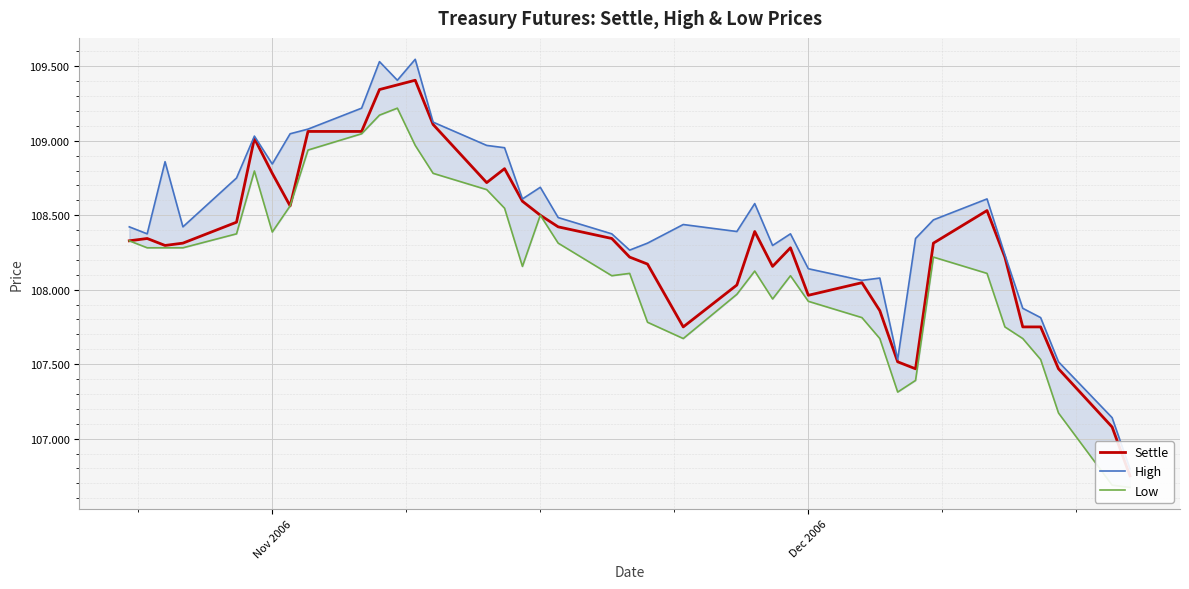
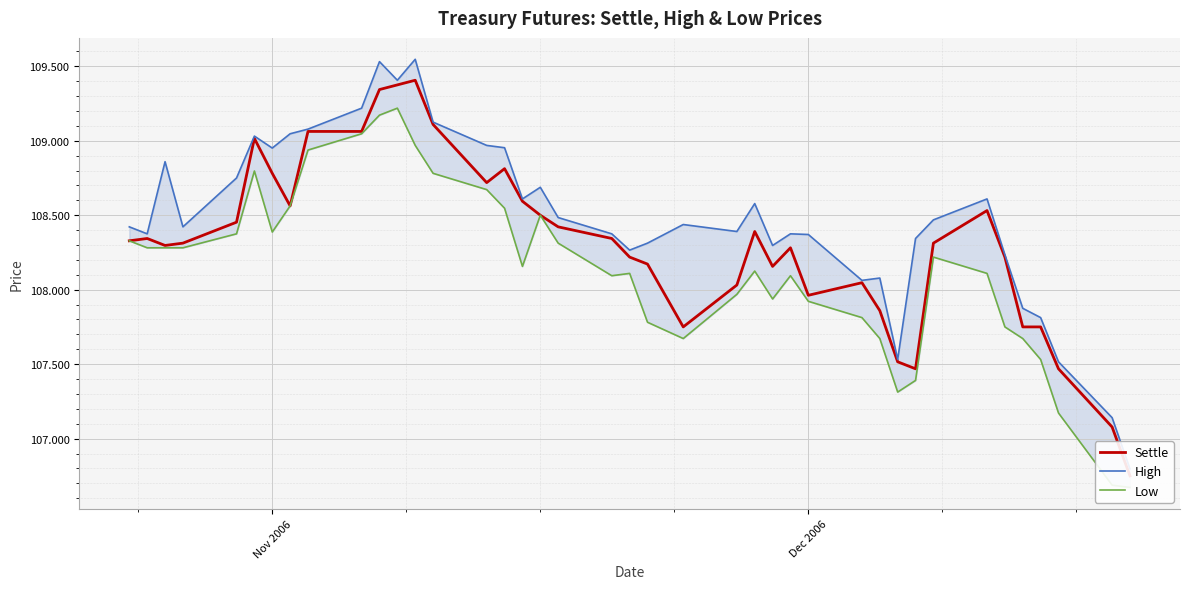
  {
    "Settle": {
      "Nov 2006": 108.78,
      "Dec 2006": 107.96
    },
    "High": {
-     "Nov 2006": 108.84,
-     "Dec 2006": 108.14
+     "Nov 2006": 108.95,
+     "Dec 2006": 108.37
    },
    "Low": {
      "Nov 2006": 108.39,
      "Dec 2006": 107.92
    }
  }
